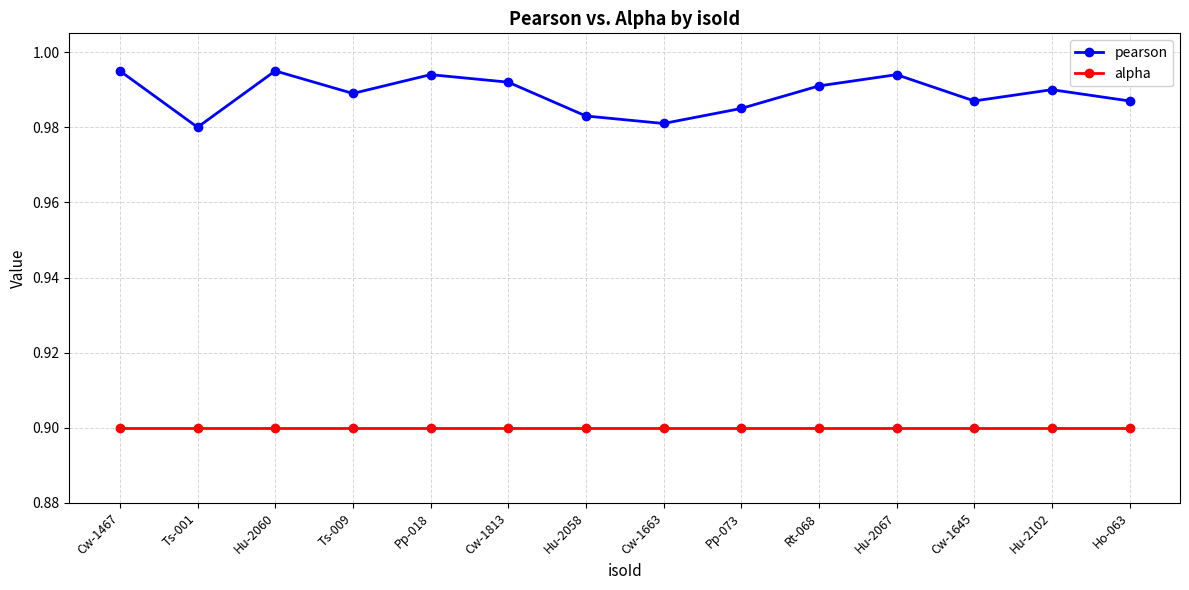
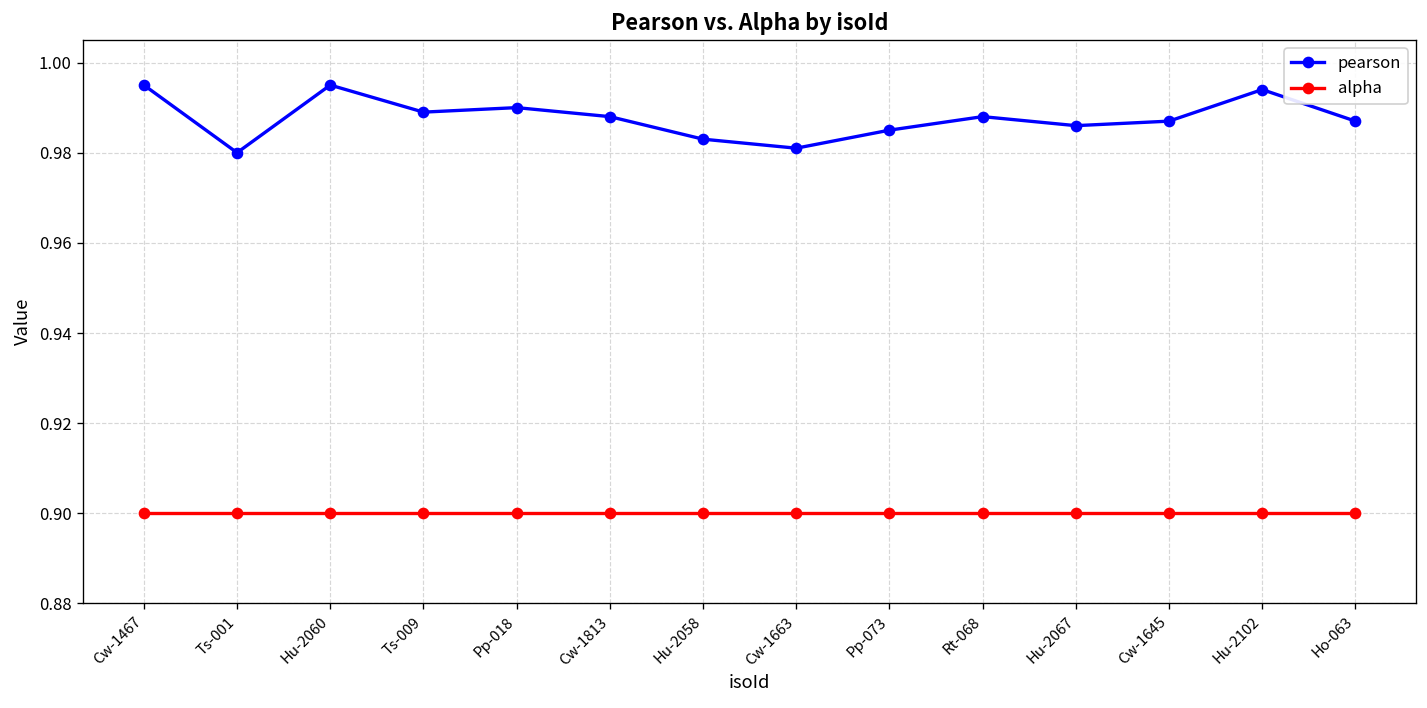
  {
    "pearson": {
      "Cw-1467": 0.995,
      "Ts-001": 0.980,
      "Hu-2060": 0.995,
      "Ts-009": 0.989,
-     "Pp-018": 0.994,
-     "Cw-1813": 0.992,
+     "Pp-018": 0.990,
+     "Cw-1813": 0.988,
      "Hu-2058": 0.983,
      "Cw-1663": 0.981,
      "Pp-073": 0.985,
-     "Rt-068": 0.991,
-     "Hu-2067": 0.994,
+     "Rt-068": 0.988,
+     "Hu-2067": 0.986,
      "Cw-1645": 0.987,
-     "Hu-2102": 0.990,
+     "Hu-2102": 0.994,
      "Ho-063": 0.987
    },
    "alpha": {
      "Cw-1467": 0.900,
      "Ts-001": 0.900,
      "Hu-2060": 0.900,
      "Ts-009": 0.900,
      "Pp-018": 0.900,
      "Cw-1813": 0.900,
      "Hu-2058": 0.900,
      "Cw-1663": 0.900,
      "Pp-073": 0.900,
      "Rt-068": 0.900,
      "Hu-2067": 0.900,
      "Cw-1645": 0.900,
      "Hu-2102": 0.900,
      "Ho-063": 0.900
    }
  }
